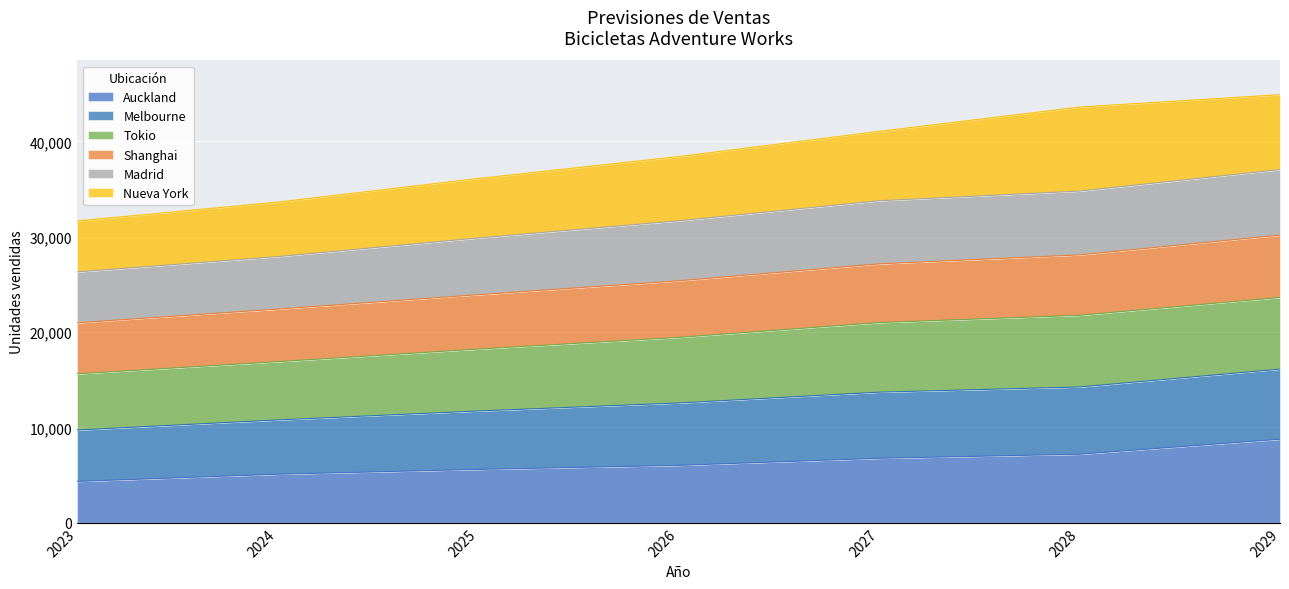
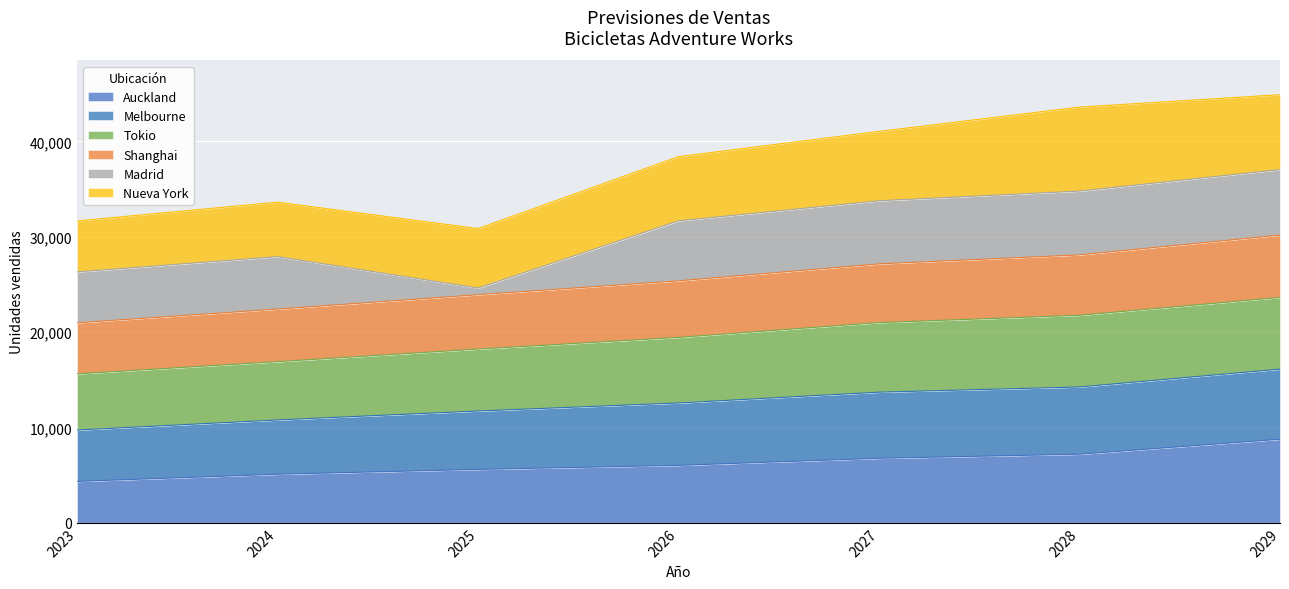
  {
    "Tokio": {
      "2023": "6,000",
      "2024": "6,000",
      "2025": "6,000",
      "2026": "7,000",
      "2027": "7,000",
      "2028": "8,000",
      "2029": "8,000"
    },
    "Shanghai": {
      "2023": "5,000",
      "2024": "6,000",
      "2025": "6,000",
      "2026": "6,000",
      "2027": "6,000",
      "2028": "6,000",
      "2029": "7,000"
    },
    "Madrid": {
      "2023": "5,000",
      "2024": "6,000",
-     "2025": "6,000",
+     "2025": "1,000",
      "2026": "6,000",
      "2027": "7,000",
      "2028": "7,000",
      "2029": "7,000"
    },
    "Nueva York": {
      "2023": "5,000",
      "2024": "6,000",
      "2025": "6,000",
      "2026": "7,000",
      "2027": "7,000",
      "2028": "9,000",
      "2029": "8,000"
    }
  }
